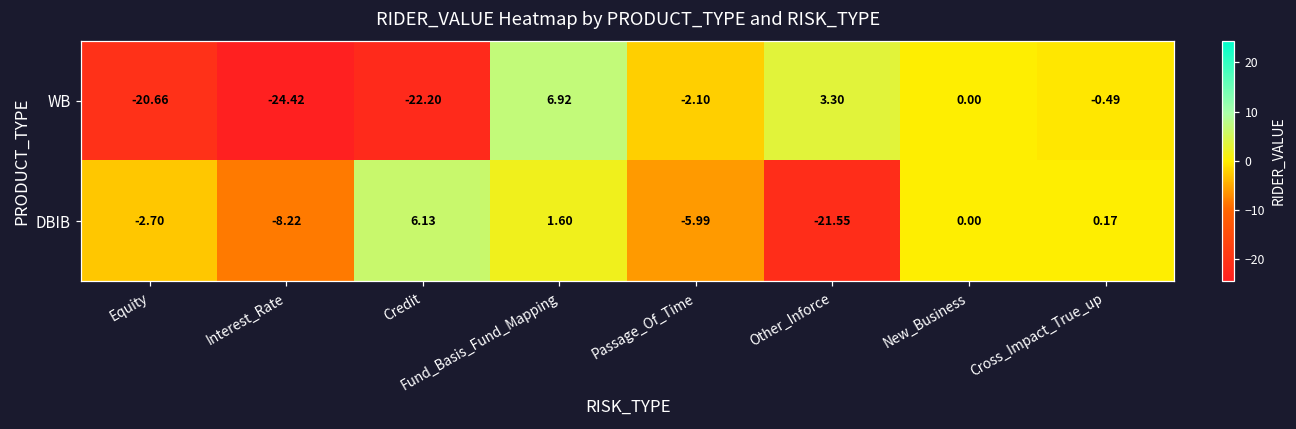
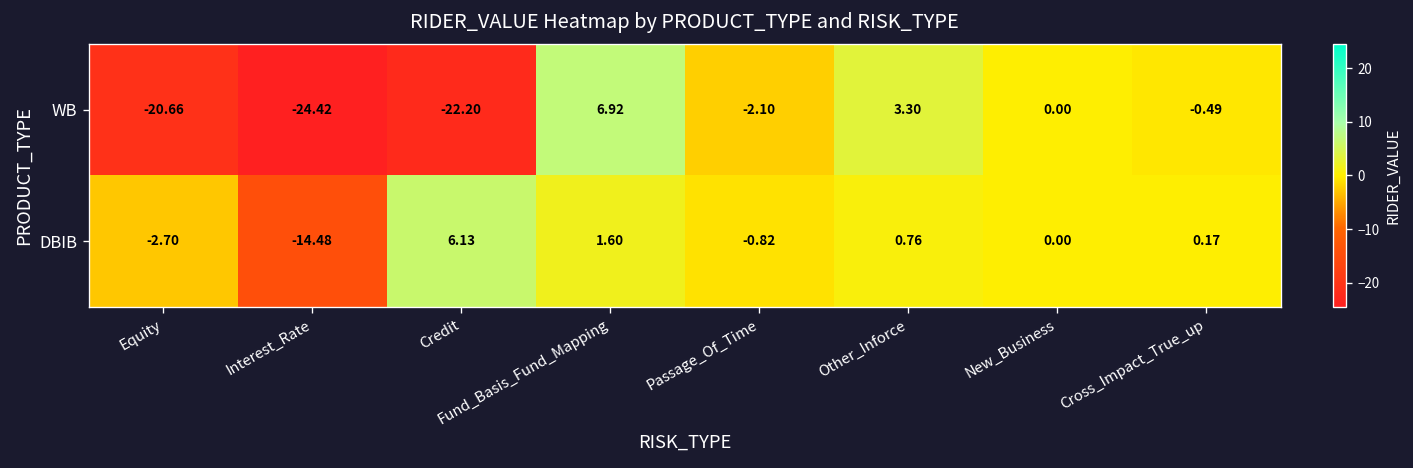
  {
    "WB": {
      "Equity": -20.66,
      "Interest_Rate": -24.42,
      "Credit": -22.20,
      "Fund_Basis_Fund_Mapping": 6.92,
      "Passage_Of_Time": -2.10,
      "Other_Inforce": 3.30,
      "New_Business": 0.00,
      "Cross_Impact_True_up": -0.49
    },
    "DBIB": {
      "Equity": -2.70,
-     "Interest_Rate": -8.22,
+     "Interest_Rate": -14.48,
      "Credit": 6.13,
      "Fund_Basis_Fund_Mapping": 1.60,
-     "Passage_Of_Time": -5.99,
-     "Other_Inforce": -21.55,
+     "Passage_Of_Time": -0.82,
+     "Other_Inforce": 0.76,
      "New_Business": 0.00,
      "Cross_Impact_True_up": 0.17
    }
  }
